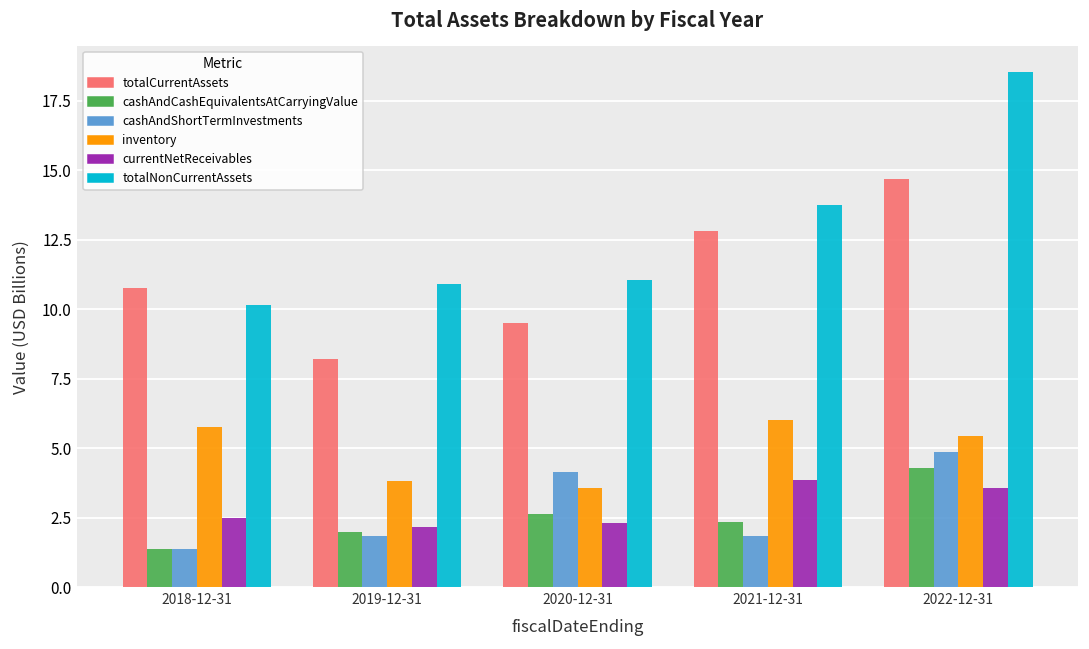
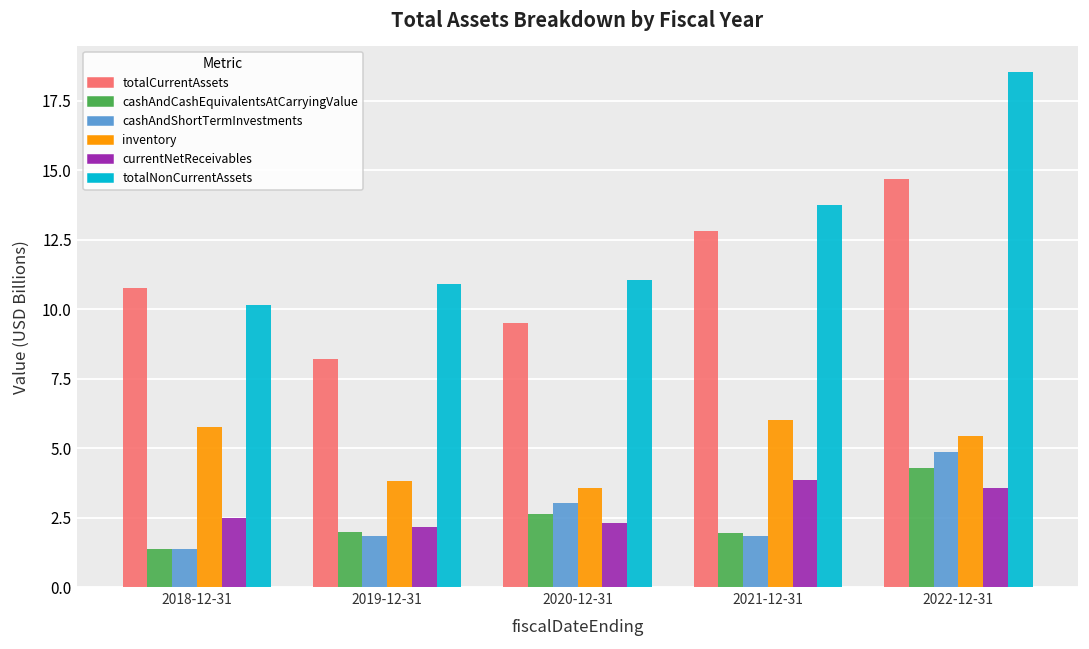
  {
    "totalCurrentAssets": {
      "2018-12-31": 10.7,
      "2019-12-31": 8.2,
      "2020-12-31": 9.5,
      "2021-12-31": 12.8,
      "2022-12-31": 14.7
    },
    "cashAndCashEquivalentsAtCarryingValue": {
      "2018-12-31": 1.4,
      "2019-12-31": 2.0,
      "2020-12-31": 2.6,
-     "2021-12-31": 2.4,
+     "2021-12-31": 1.9,
      "2022-12-31": 4.3
    },
    "cashAndShortTermInvestments": {
      "2018-12-31": 1.4,
      "2019-12-31": 1.8,
-     "2020-12-31": 4.1,
+     "2020-12-31": 3.0,
      "2021-12-31": 1.9,
      "2022-12-31": 4.9
    },
    "inventory": {
      "2018-12-31": 5.8,
      "2019-12-31": 3.8,
      "2020-12-31": 3.6,
      "2021-12-31": 6.0,
      "2022-12-31": 5.5
    },
    "currentNetReceivables": {
      "2018-12-31": 2.5,
      "2019-12-31": 2.2,
      "2020-12-31": 2.3,
      "2021-12-31": 3.9,
      "2022-12-31": 3.6
    },
    "totalNonCurrentAssets": {
      "2018-12-31": 10.2,
      "2019-12-31": 10.9,
      "2020-12-31": 11.0,
      "2021-12-31": 13.8,
      "2022-12-31": 18.5
    }
  }
